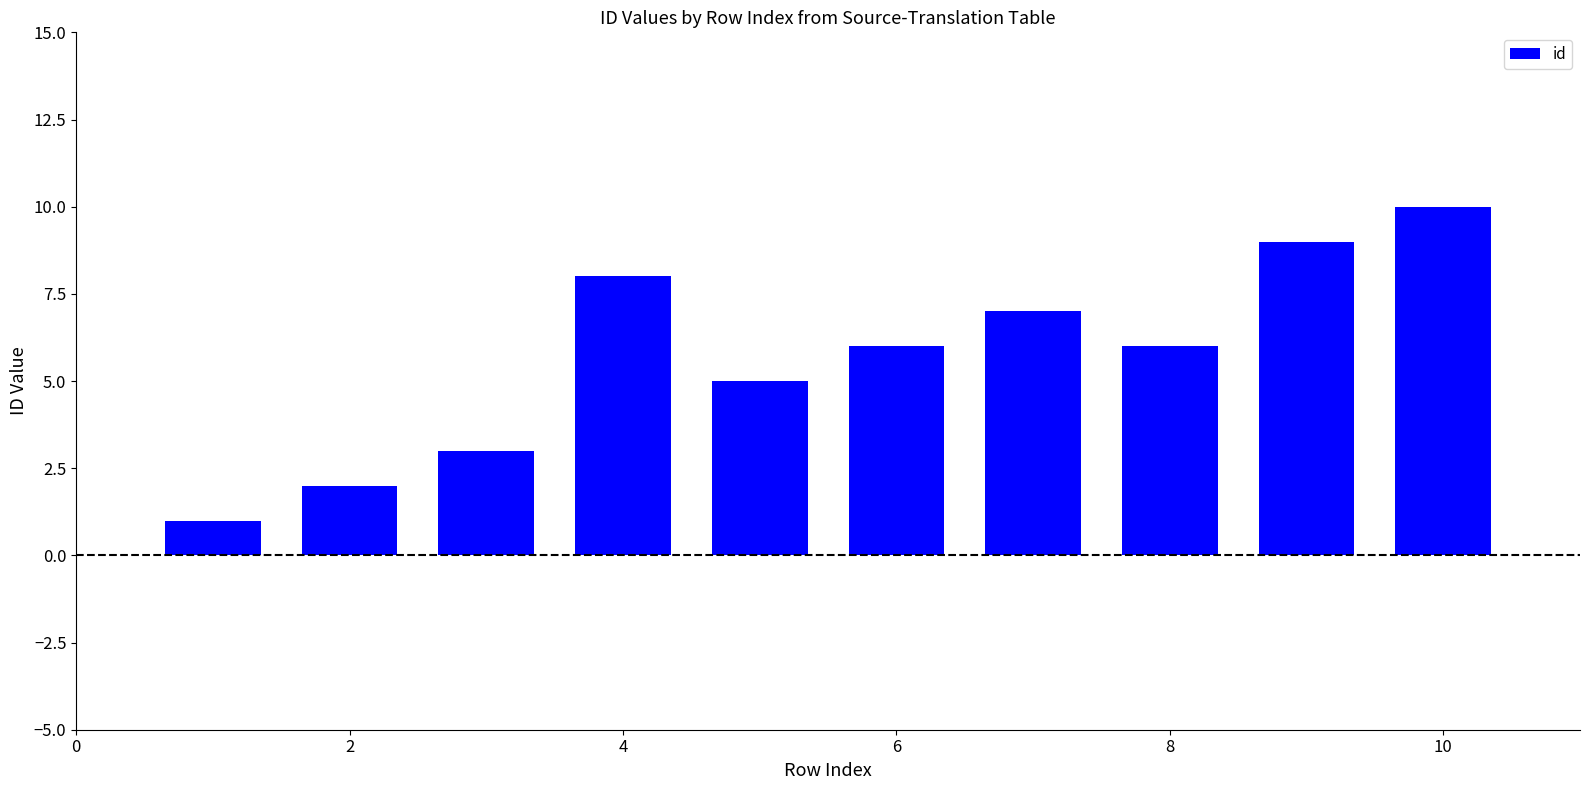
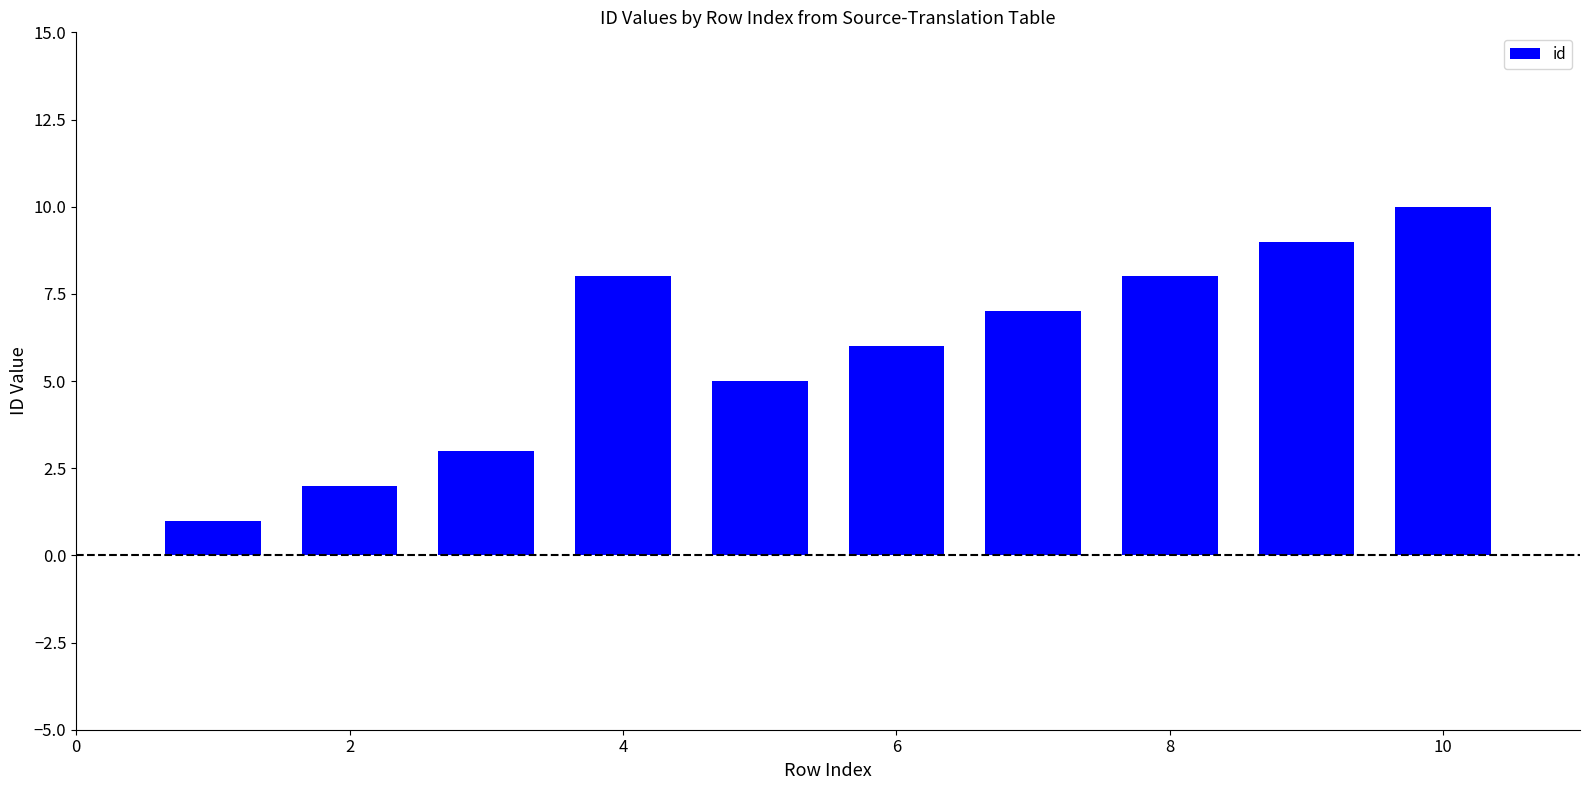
  {
    "2": 2,
    "4": 8,
    "6": 6,
-   "8": 6,
+   "8": 8,
    "10": 10
  }
